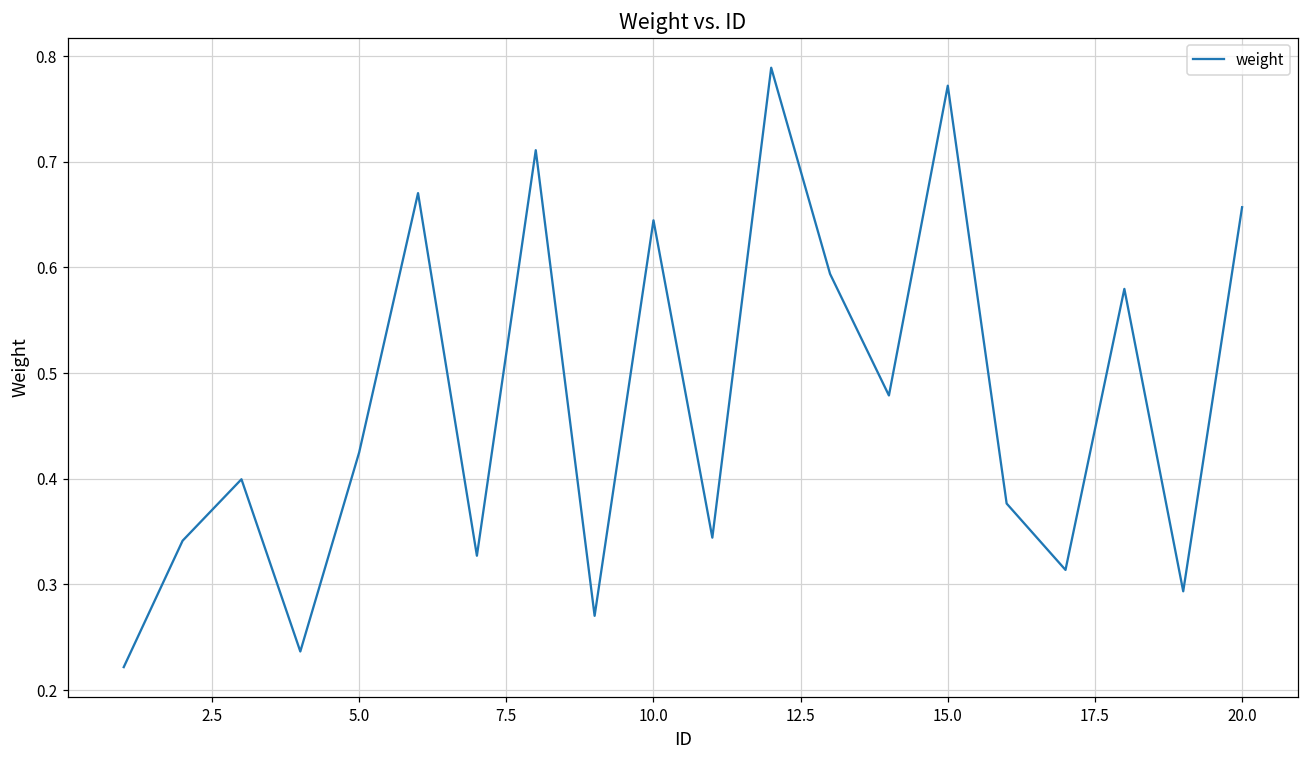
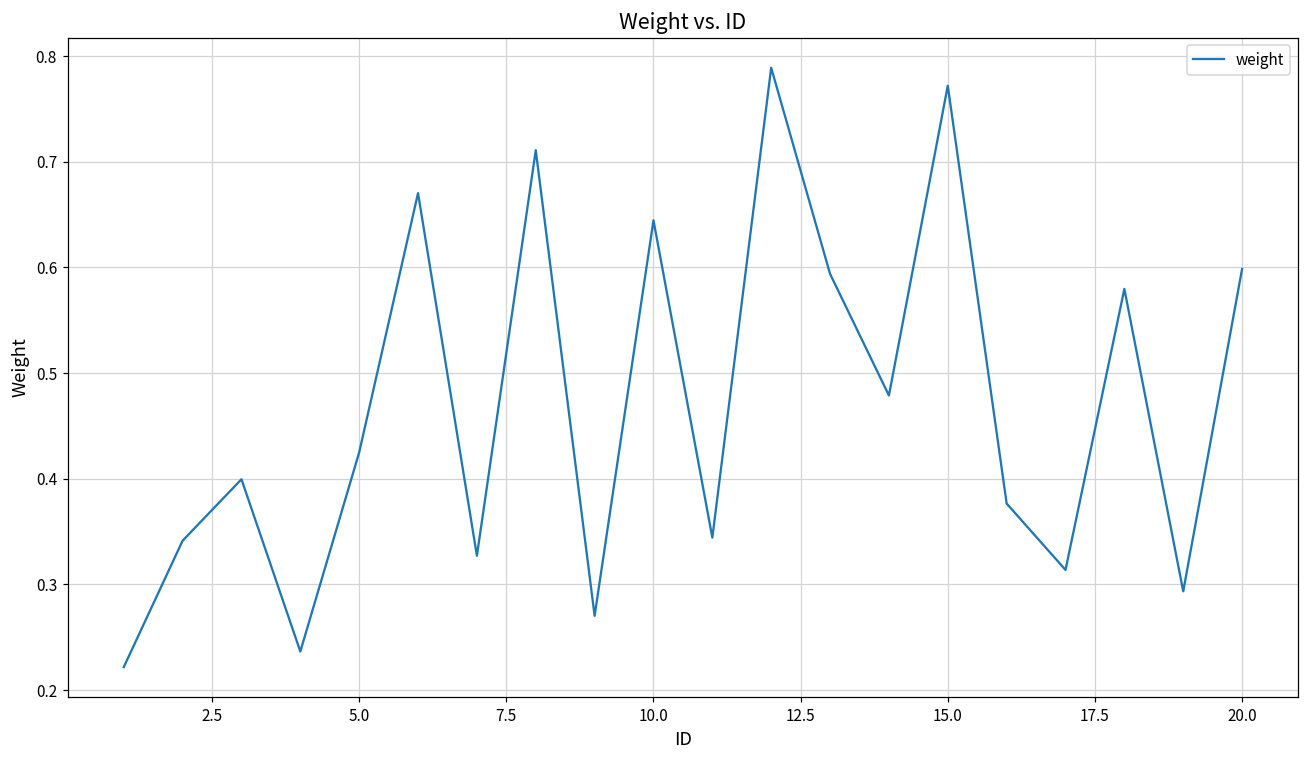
  {
    "5.0": 0.42,
    "10.0": 0.64,
    "15.0": 0.77,
-   "20.0": 0.66
+   "20.0": 0.60
  }
